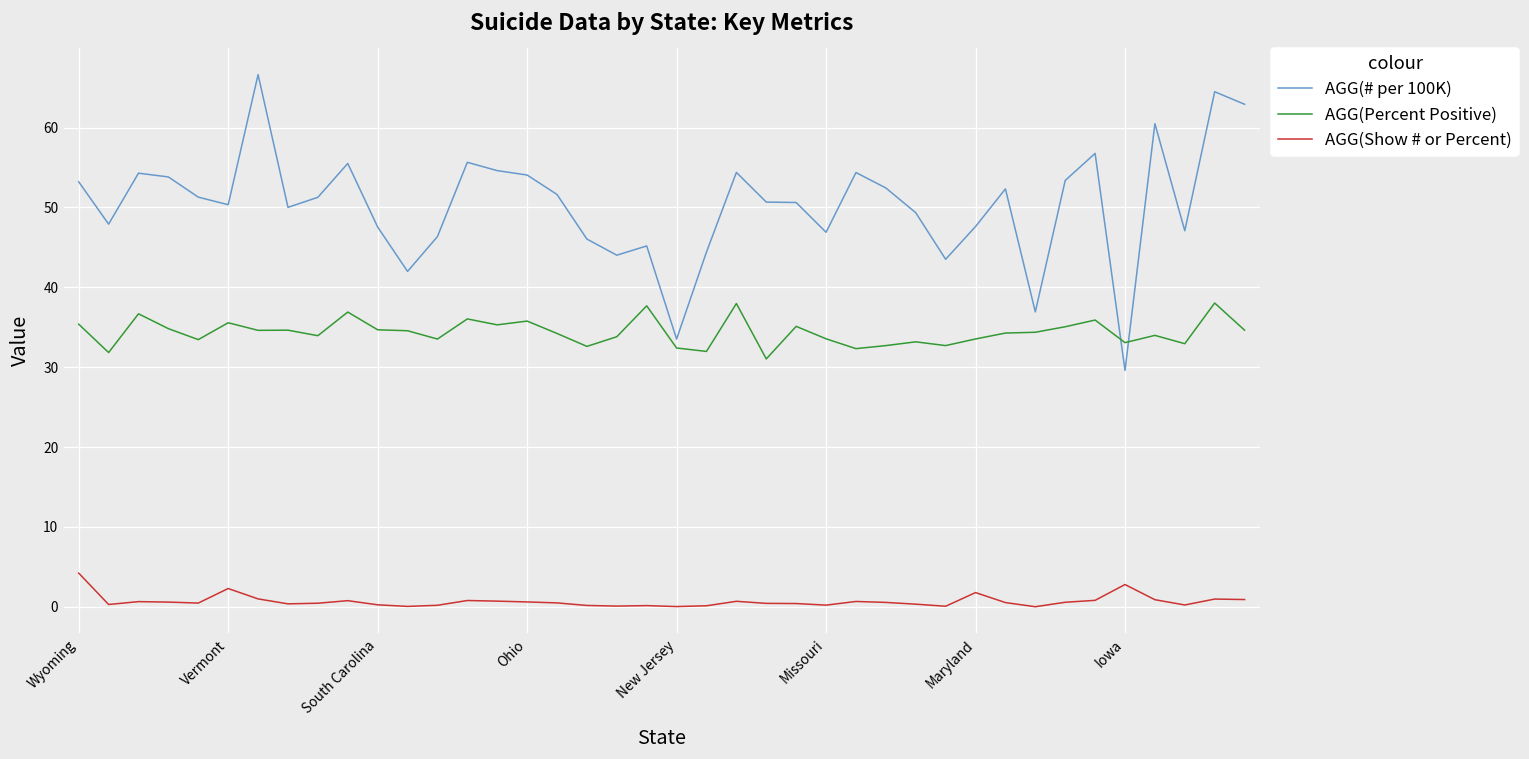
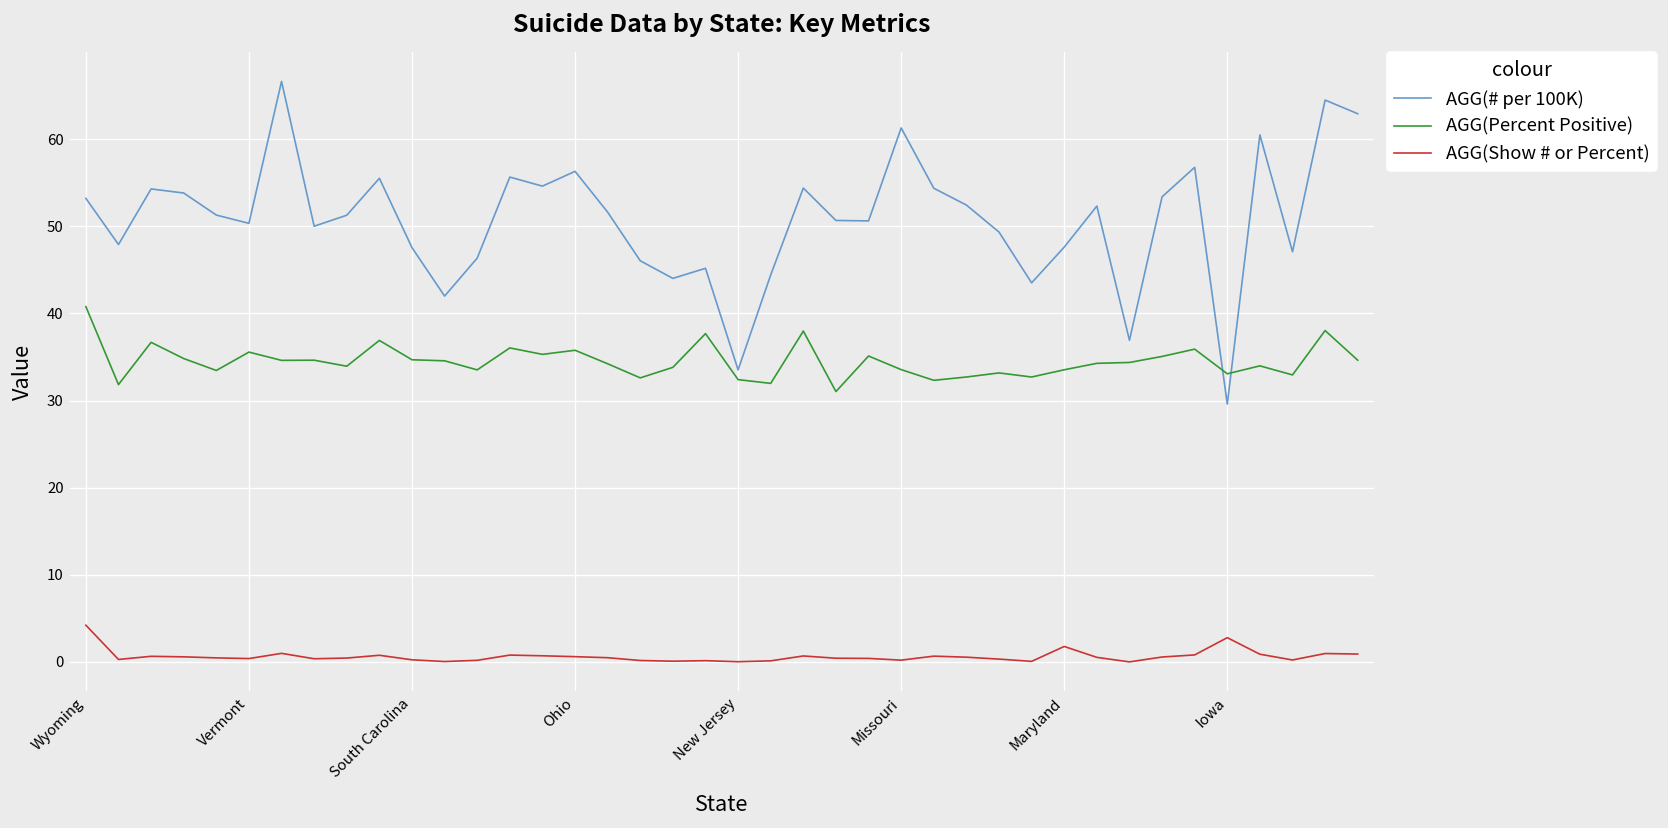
  {
    "AGG(# per 100K)": {
      "Wyoming": 53,
      "Vermont": 50,
      "South Carolina": 48,
-     "Ohio": 54,
+     "Ohio": 56,
      "New Jersey": 34,
-     "Missouri": 47,
+     "Missouri": 61,
      "Maryland": 48,
      "Iowa": 30
    },
    "AGG(Percent Positive)": {
-     "Wyoming": 35,
+     "Wyoming": 41,
      "Vermont": 36,
      "South Carolina": 35,
      "Ohio": 36,
      "New Jersey": 32,
      "Missouri": 34,
      "Maryland": 34,
      "Iowa": 33
    },
    "AGG(Show # or Percent)": {
      "Wyoming": 4,
-     "Vermont": 2,
+     "Vermont": 0,
      "South Carolina": 0,
      "Ohio": 1,
      "New Jersey": 0,
      "Missouri": 0,
      "Maryland": 2,
      "Iowa": 3
    }
  }
